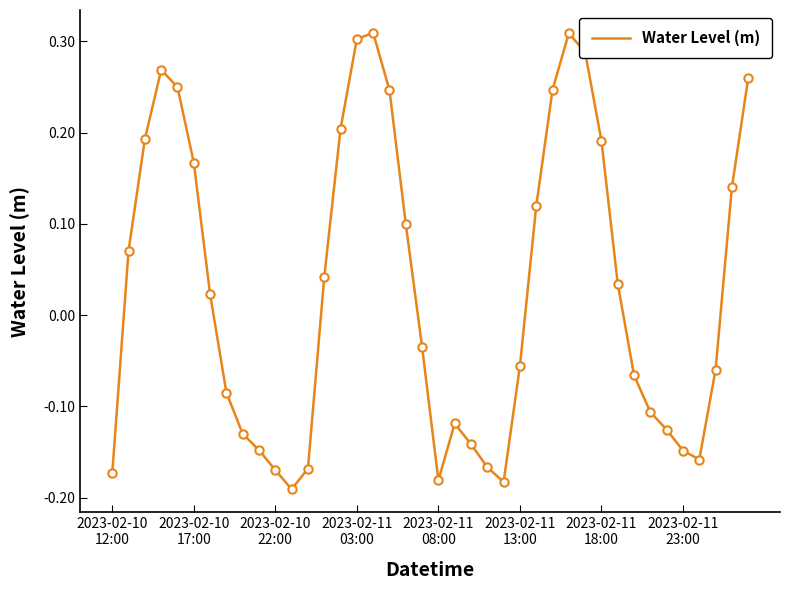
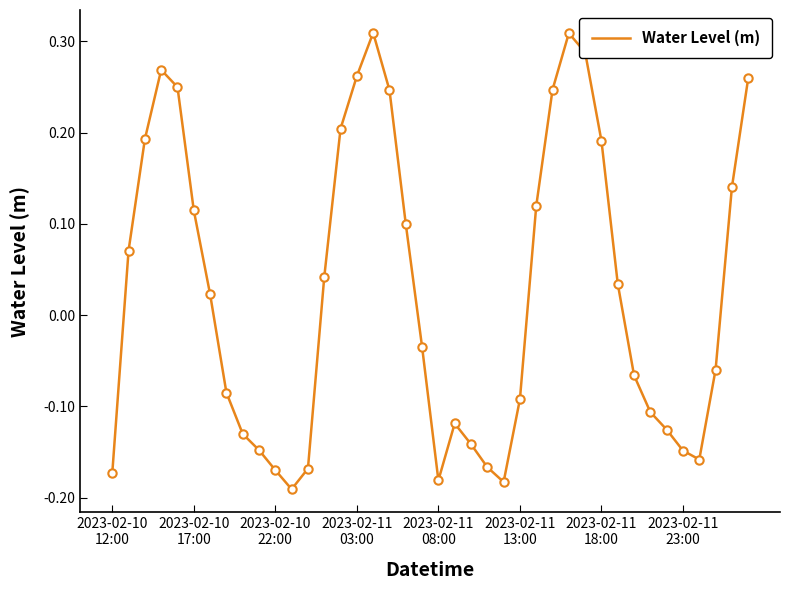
  {
    "2023-02-10 12:00": -0.17,
-   "2023-02-10 17:00": 0.17,
+   "2023-02-10 17:00": 0.11,
    "2023-02-10 22:00": -0.17,
-   "2023-02-11 03:00": 0.30,
+   "2023-02-11 03:00": 0.26,
    "2023-02-11 08:00": -0.18,
-   "2023-02-11 13:00": -0.06,
+   "2023-02-11 13:00": -0.09,
    "2023-02-11 18:00": 0.19,
    "2023-02-11 23:00": -0.15
  }
